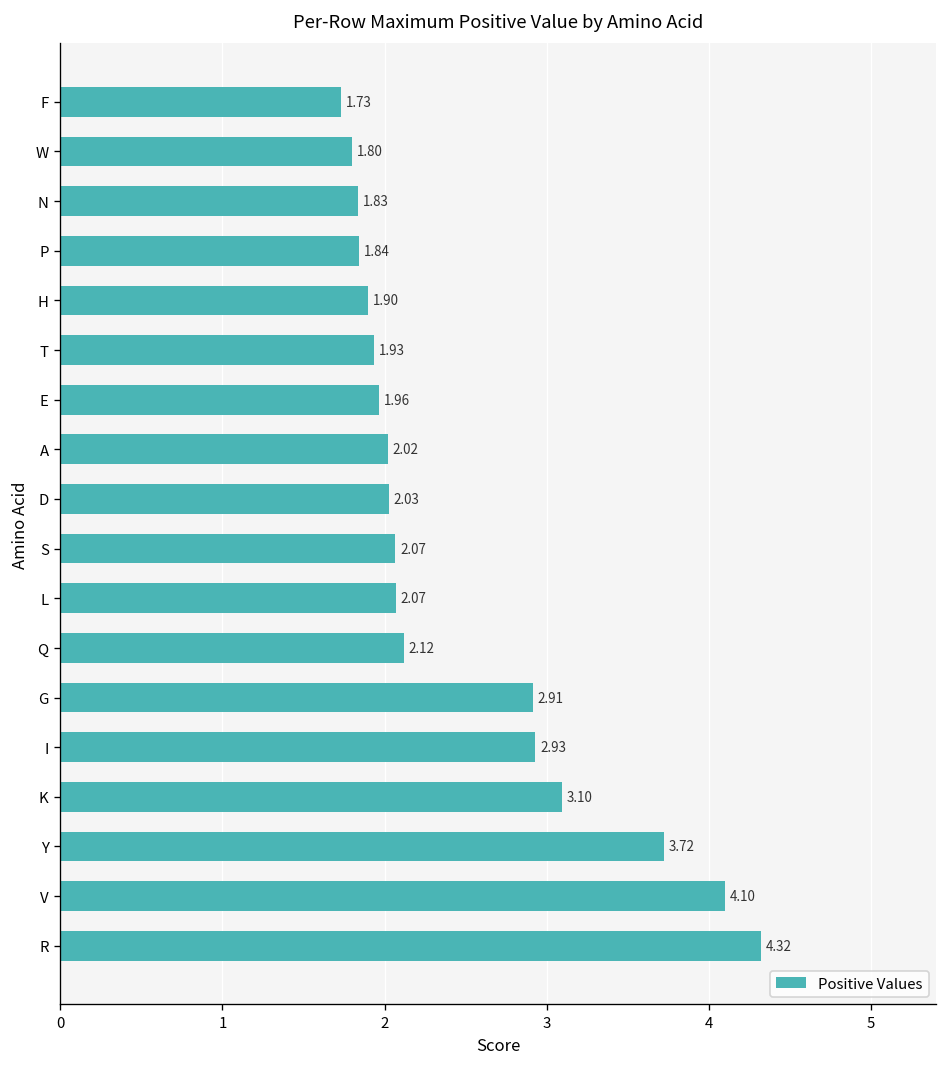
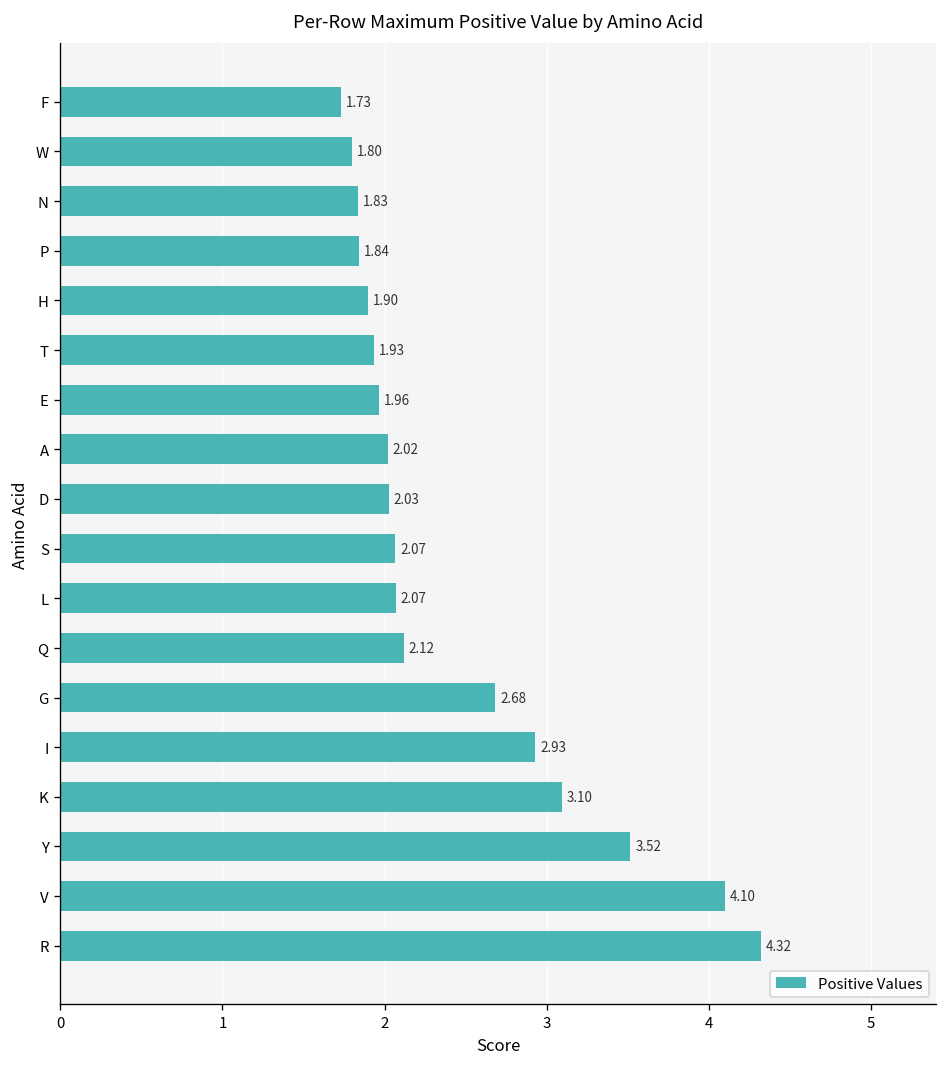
  {
    "F": 1.73,
    "W": 1.80,
    "N": 1.83,
    "P": 1.84,
    "H": 1.90,
    "T": 1.93,
    "E": 1.96,
    "A": 2.02,
    "D": 2.03,
    "S": 2.07,
    "L": 2.07,
    "Q": 2.12,
-   "G": 2.91,
+   "G": 2.68,
    "I": 2.93,
    "K": 3.10,
-   "Y": 3.72,
+   "Y": 3.52,
    "V": 4.10,
    "R": 4.32
  }
